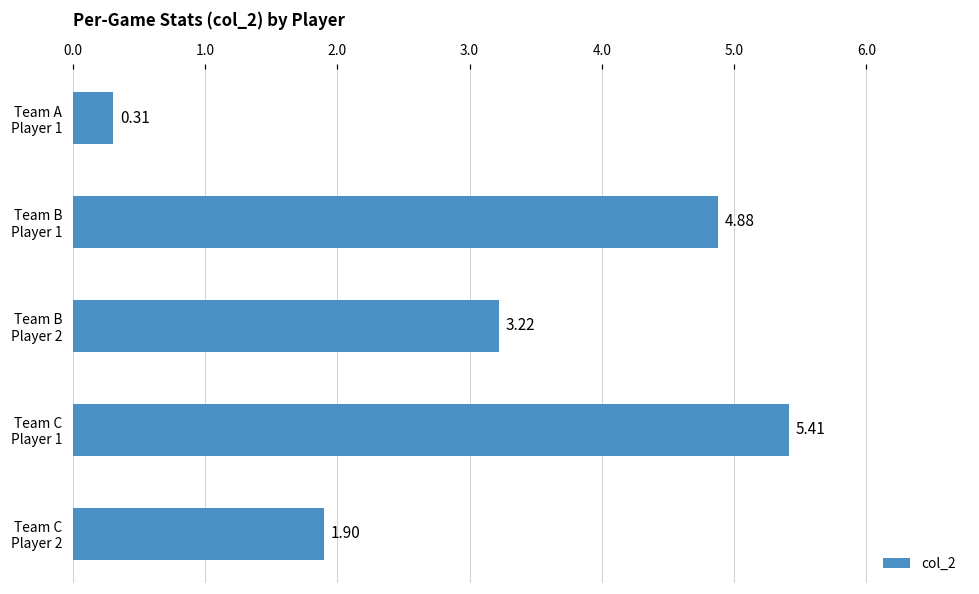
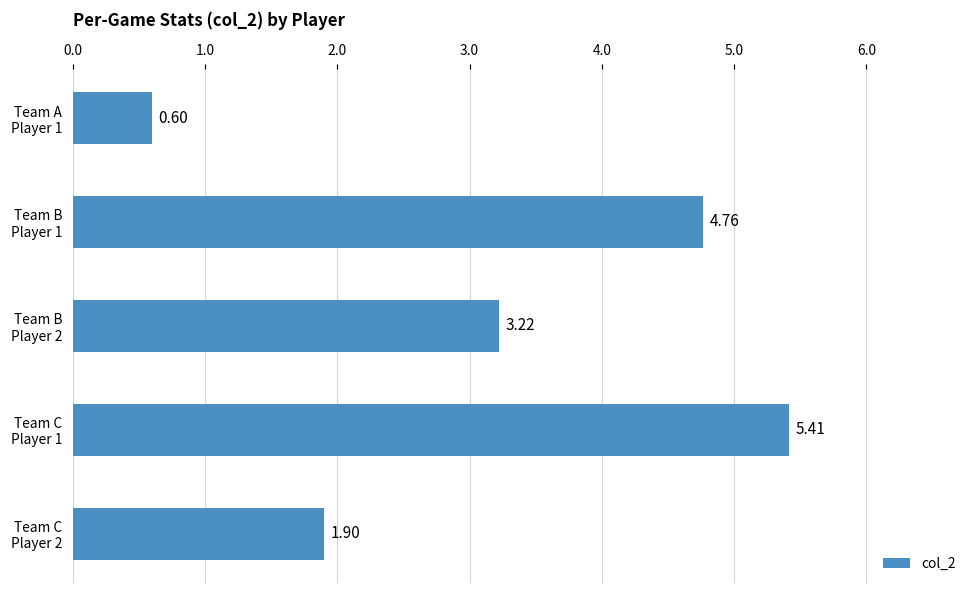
  {
-   "Team A Player 1": 0.31,
-   "Team B Player 1": 4.88,
+   "Team A Player 1": 0.60,
+   "Team B Player 1": 4.76,
    "Team B Player 2": 3.22,
    "Team C Player 1": 5.41,
    "Team C Player 2": 1.90
  }
